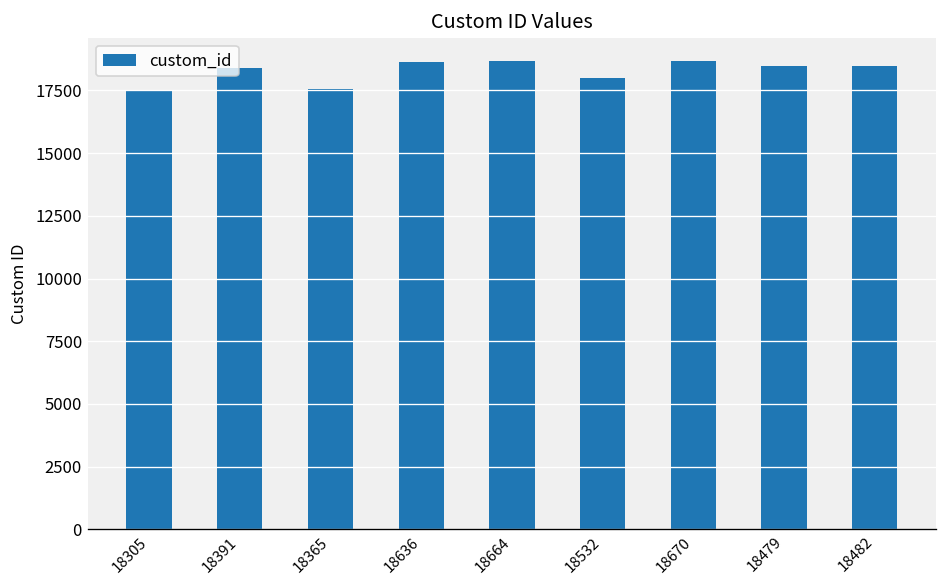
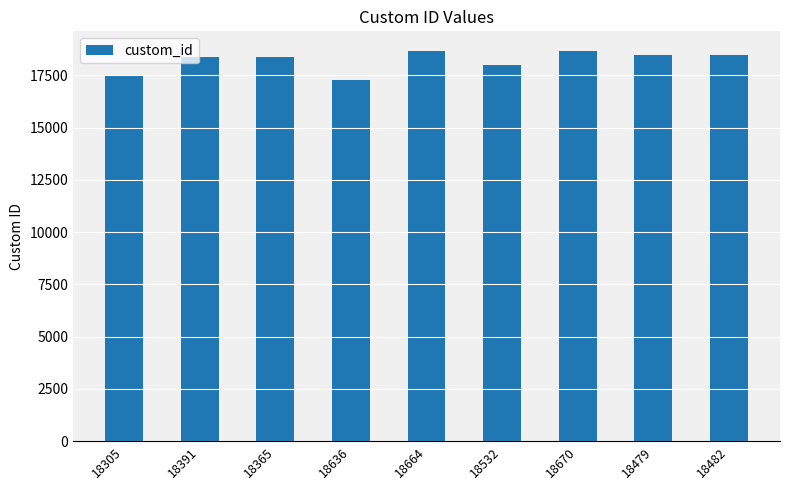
  {
    "18305": 17500,
    "18391": 18400,
-   "18365": 17500,
-   "18636": 18600,
+   "18365": 18400,
+   "18636": 17300,
    "18664": 18700,
    "18532": 18000,
    "18670": 18700,
    "18479": 18500,
    "18482": 18500
  }
